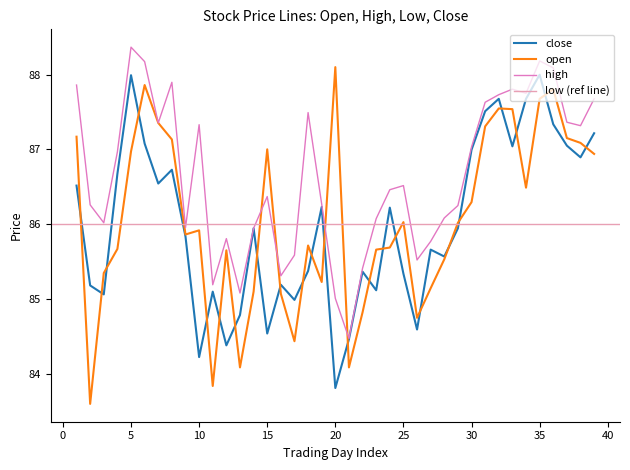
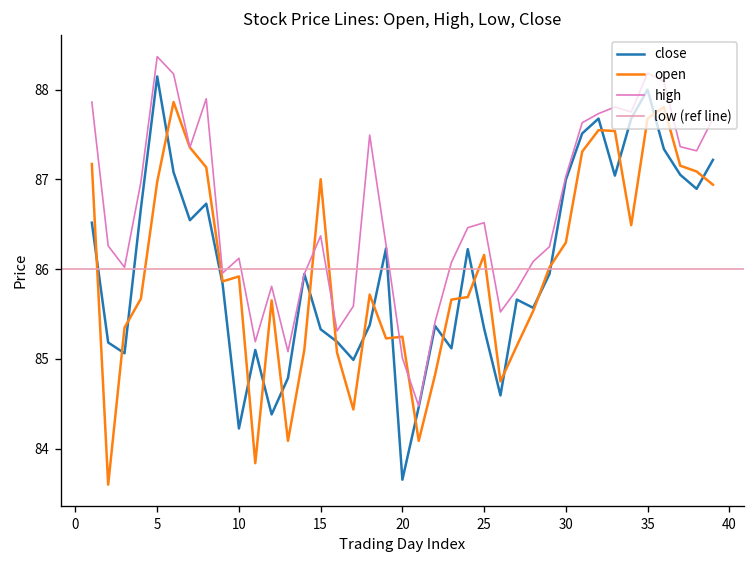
  {
    "close": {
-     "5": 88.0,
+     "5": 88.1,
      "10": 84.2,
-     "15": 84.5,
-     "20": 83.8,
+     "15": 85.3,
+     "20": 83.7,
      "25": 85.3,
      "30": 87.0
    },
    "open": {
      "5": 87.0,
      "10": 85.9,
      "15": 87.0,
-     "20": 88.1,
-     "25": 86.0,
+     "20": 85.2,
+     "25": 86.2,
      "30": 86.3
    },
    "high": {
      "5": 88.4,
-     "10": 87.3,
+     "10": 86.1,
      "15": 86.4,
      "20": 85.0,
      "25": 86.5,
      "30": 87.0
    }
  }
